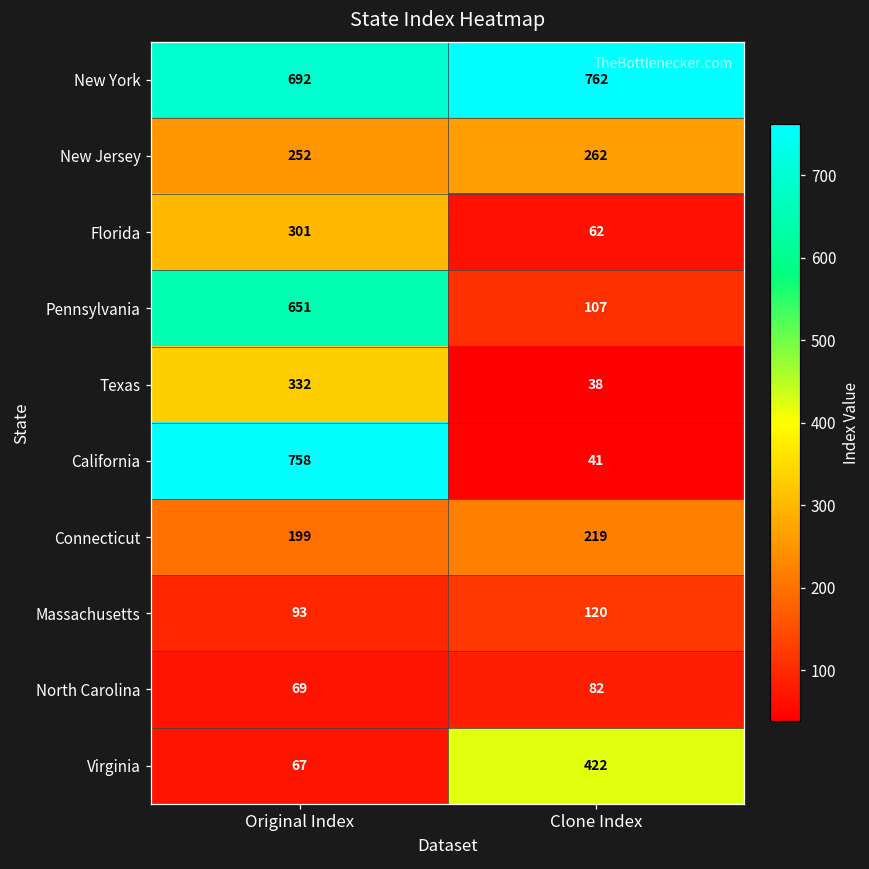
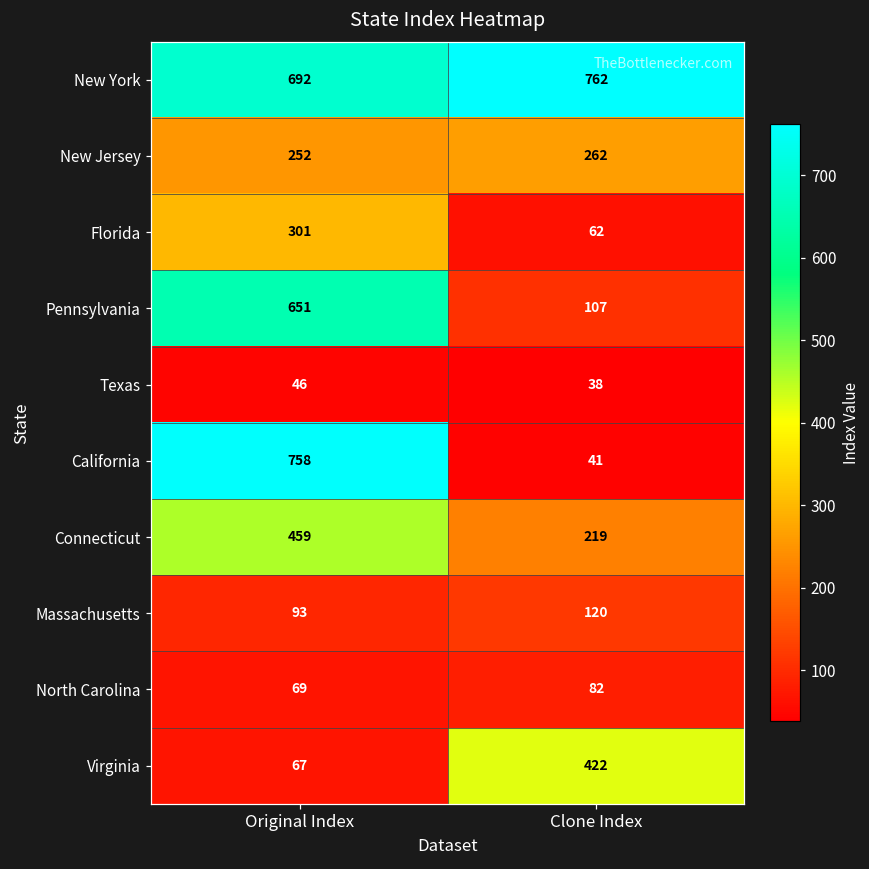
  {
    "New York": {
      "Original Index": 692
    },
    "New Jersey": {
      "Original Index": 252,
      "Clone Index": 262
    },
    "Florida": {
      "Original Index": 301,
      "Clone Index": 62
    },
    "Pennsylvania": {
      "Original Index": 651,
      "Clone Index": 107
    },
    "Texas": {
-     "Original Index": 332,
+     "Original Index": 46,
      "Clone Index": 38
    },
    "California": {
      "Original Index": 758,
      "Clone Index": 41
    },
    "Connecticut": {
-     "Original Index": 199,
+     "Original Index": 459,
      "Clone Index": 219
    },
    "Massachusetts": {
      "Original Index": 93,
      "Clone Index": 120
    },
    "North Carolina": {
      "Original Index": 69,
      "Clone Index": 82
    },
    "Virginia": {
      "Original Index": 67,
      "Clone Index": 422
    }
  }
